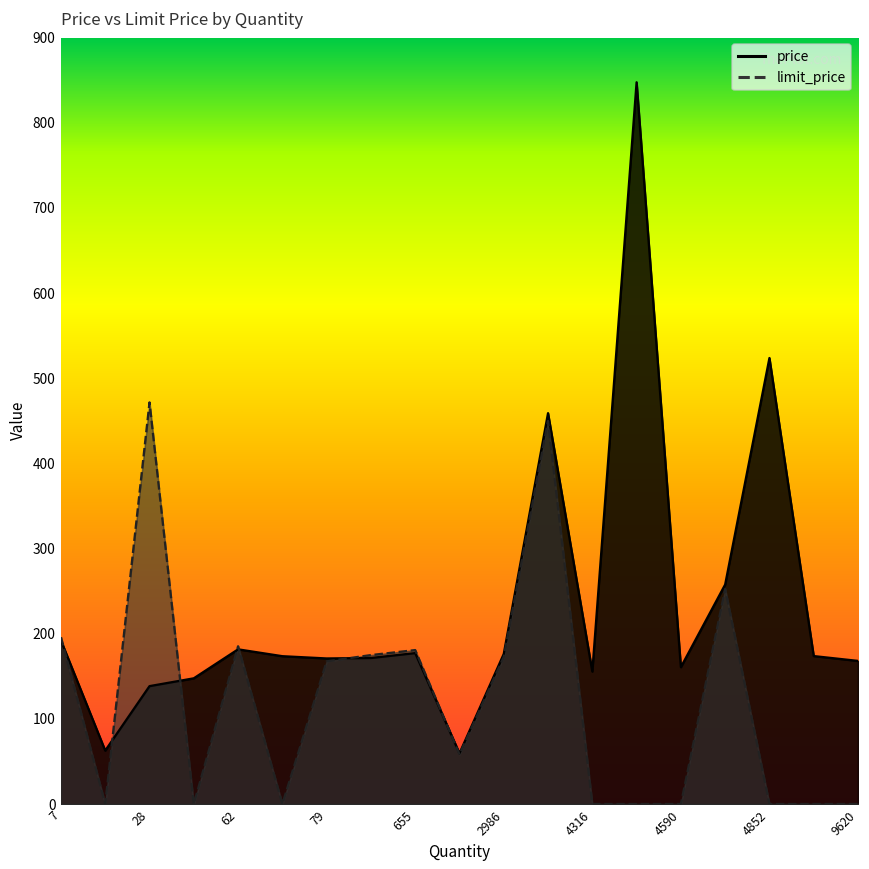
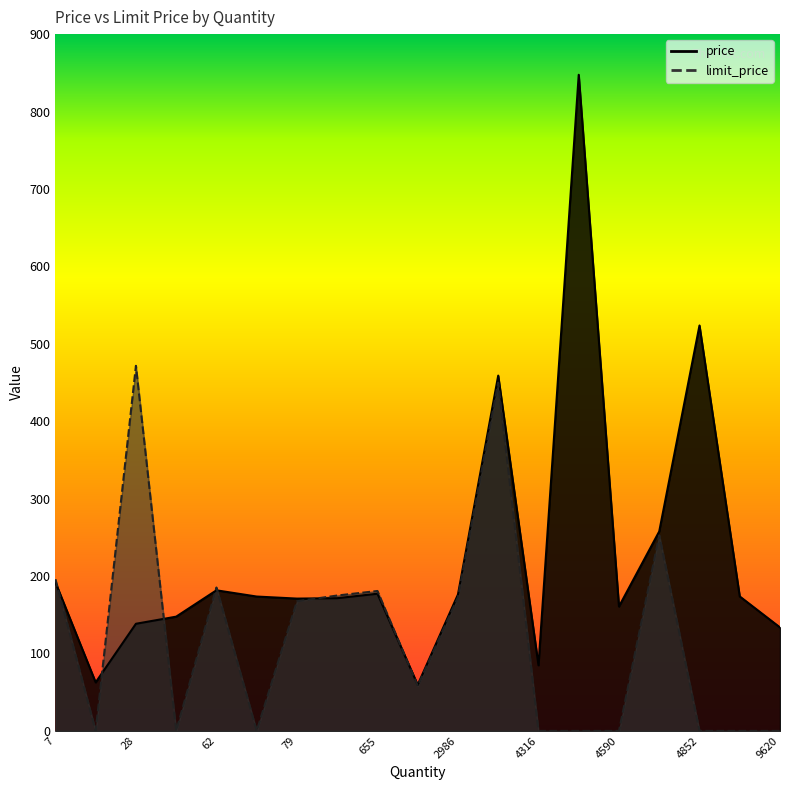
  {
    "price": {
      "28": 140,
      "62": 180,
      "79": 170,
      "655": 180,
      "2986": 180,
-     "4316": 160,
+     "4316": 80,
      "4590": 160,
      "4852": 520,
-     "9620": 170
+     "9620": 130
    },
    "limit_price": {
      "28": 470,
      "62": 190,
      "79": 170,
      "655": 180,
      "2986": 170,
      "4316": 0,
      "4590": 0,
      "4852": 0,
      "9620": 0
    }
  }
